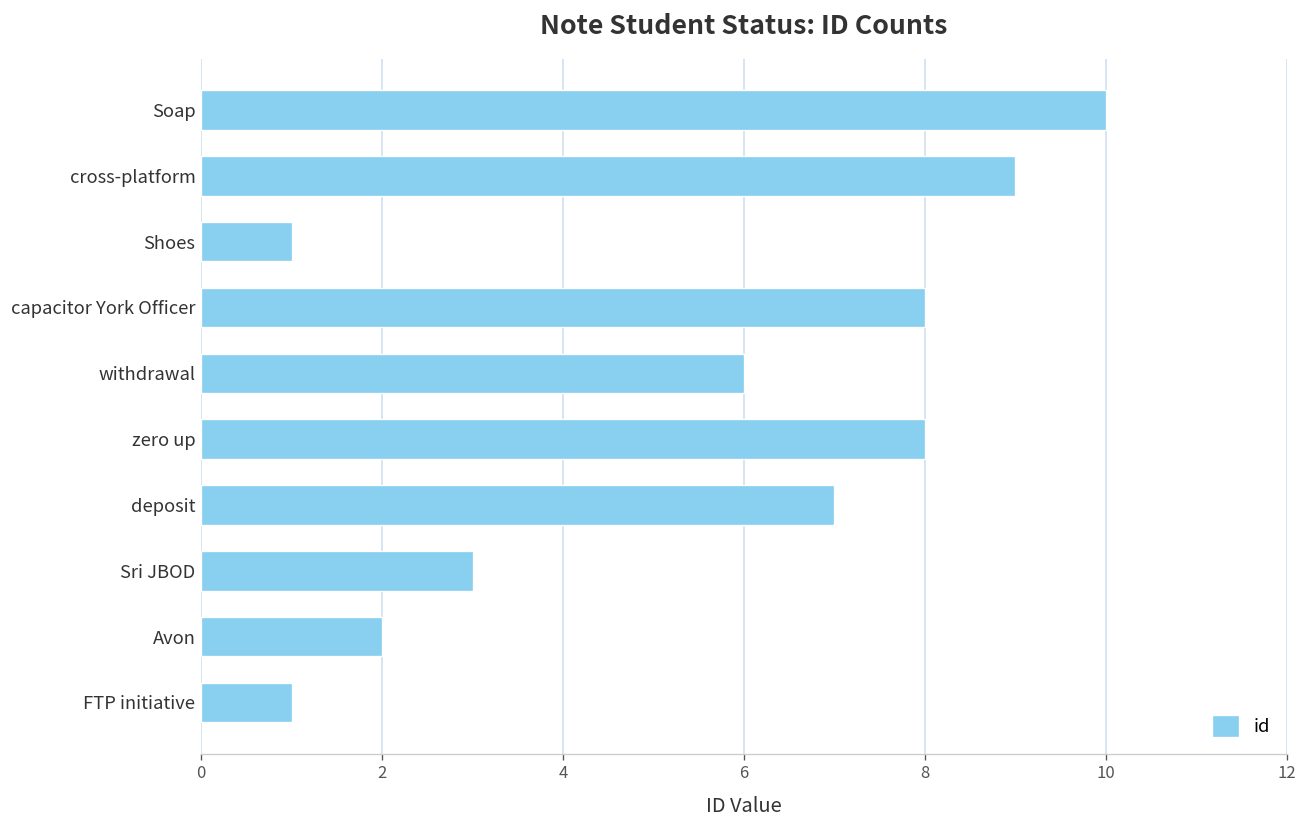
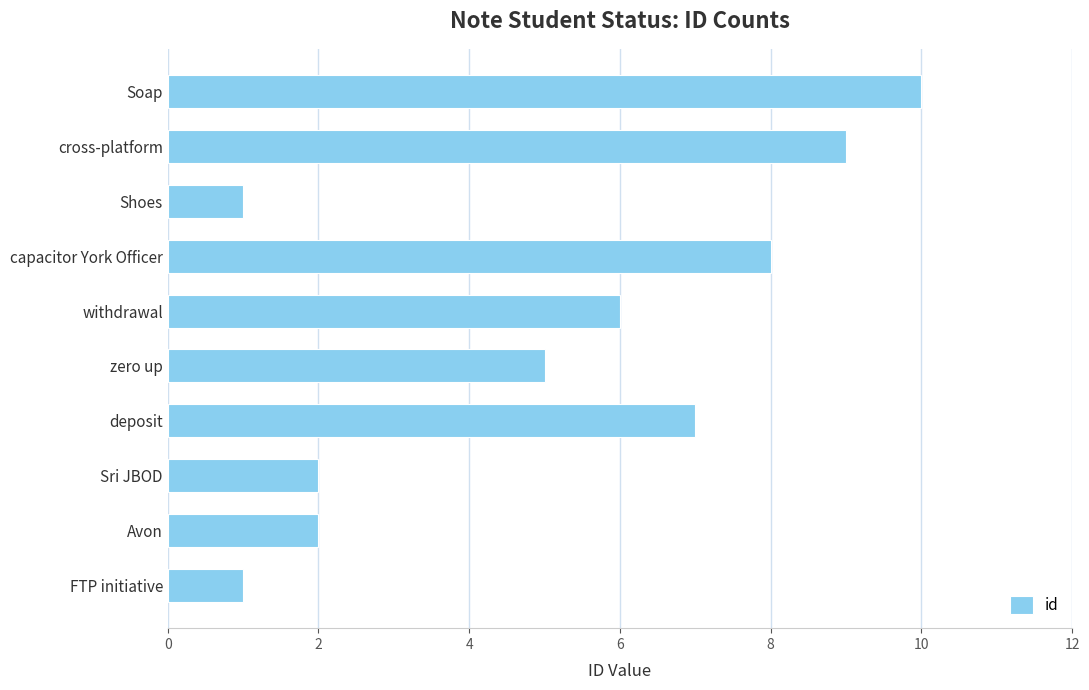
  {
    "Soap": 10,
    "cross-platform": 9,
    "Shoes": 1,
    "capacitor York Officer": 8,
    "withdrawal": 6,
-   "zero up": 8,
+   "zero up": 5,
    "deposit": 7,
-   "Sri JBOD": 3,
+   "Sri JBOD": 2,
    "Avon": 2,
    "FTP initiative": 1
  }
